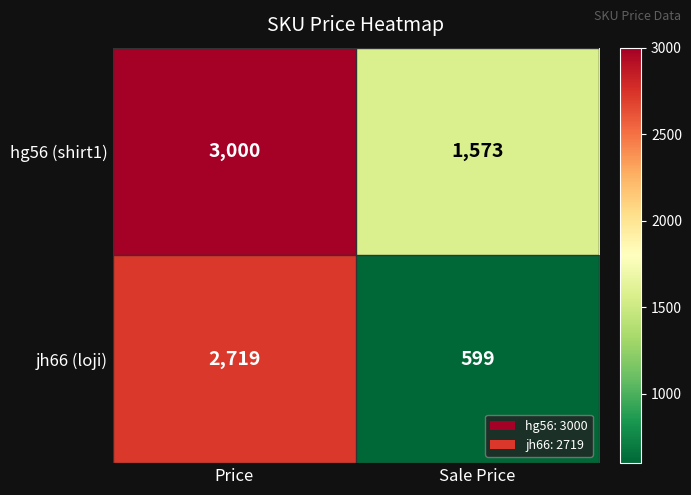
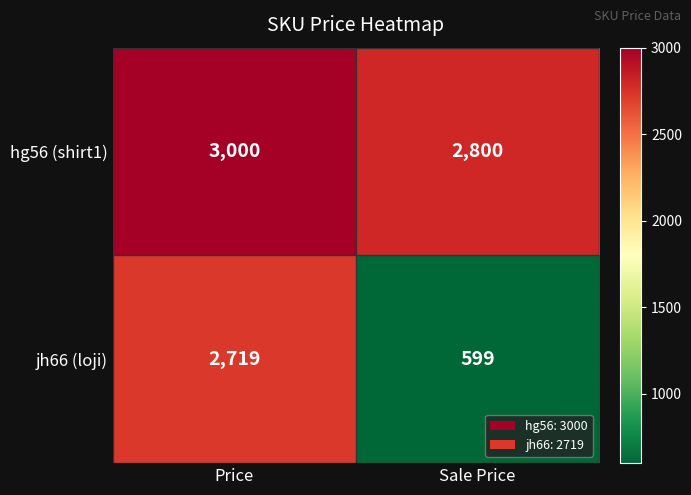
  {
    "hg56 (shirt1)": {
      "Price": "3,000",
-     "Sale Price": "1,573"
+     "Sale Price": "2,800"
    },
    "jh66 (loji)": {
      "Price": "2,719",
      "Sale Price": "599"
    }
  }
